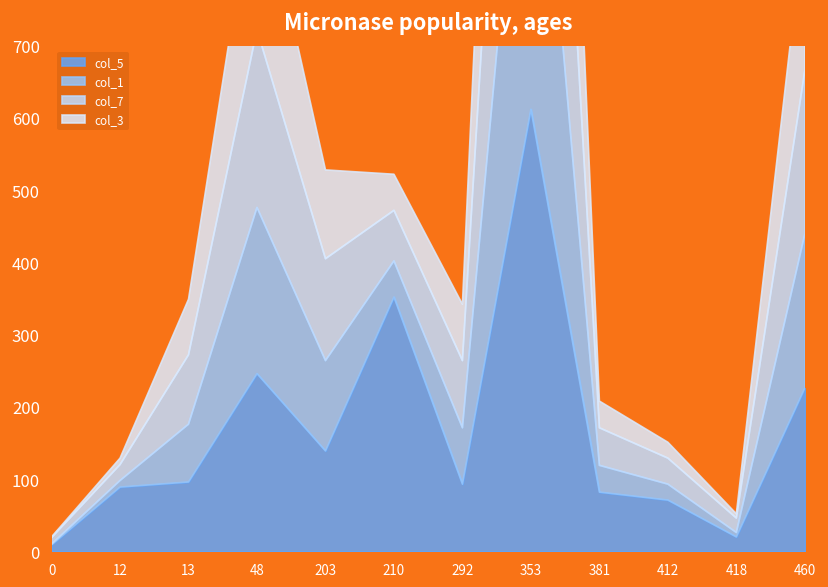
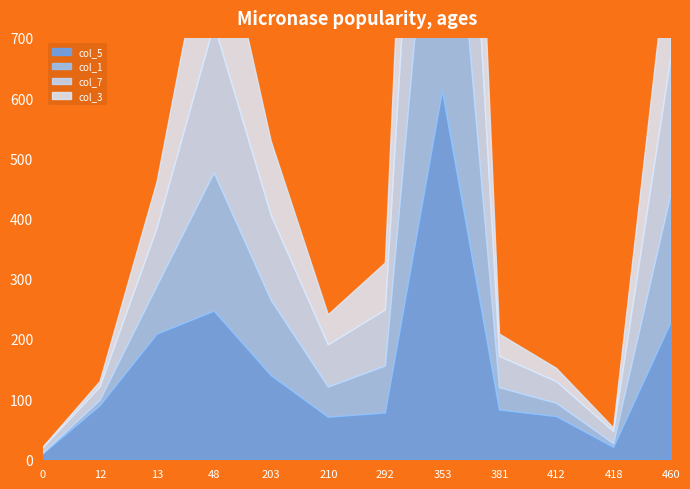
  {
    "col_5": {
      "12": 90,
-     "13": 100,
+     "13": 210,
      "48": 250,
      "203": 140,
-     "210": 350,
-     "292": 90,
+     "210": 70,
+     "292": 80,
      "353": 610,
      "381": 80,
      "412": 70,
      "418": 20,
      "460": 230
    }
  }
